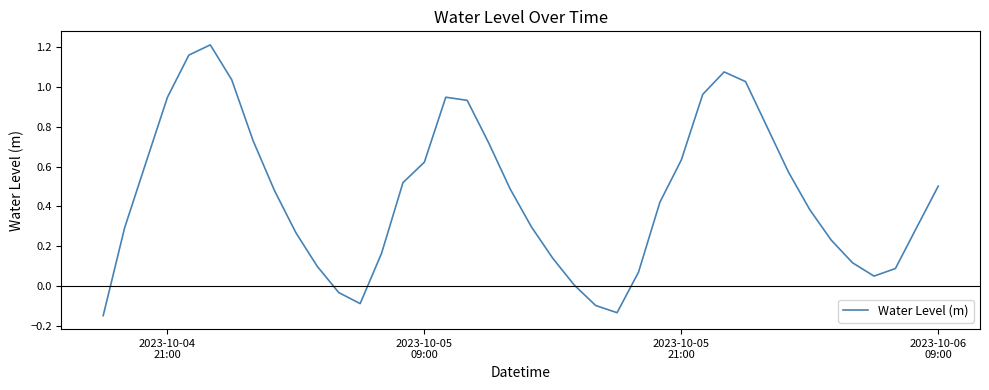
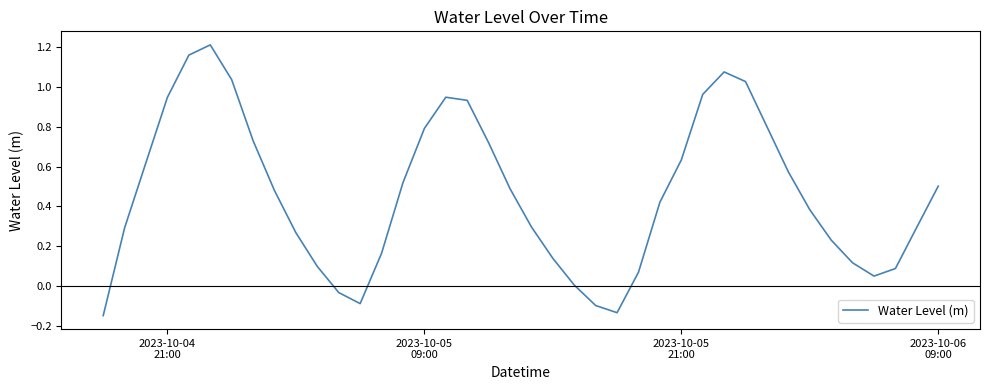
  {
    "2023-10-04 21:00": 0.95,
-   "2023-10-05 09:00": 0.62,
+   "2023-10-05 09:00": 0.79,
    "2023-10-05 21:00": 0.63,
    "2023-10-06 09:00": 0.50
  }
